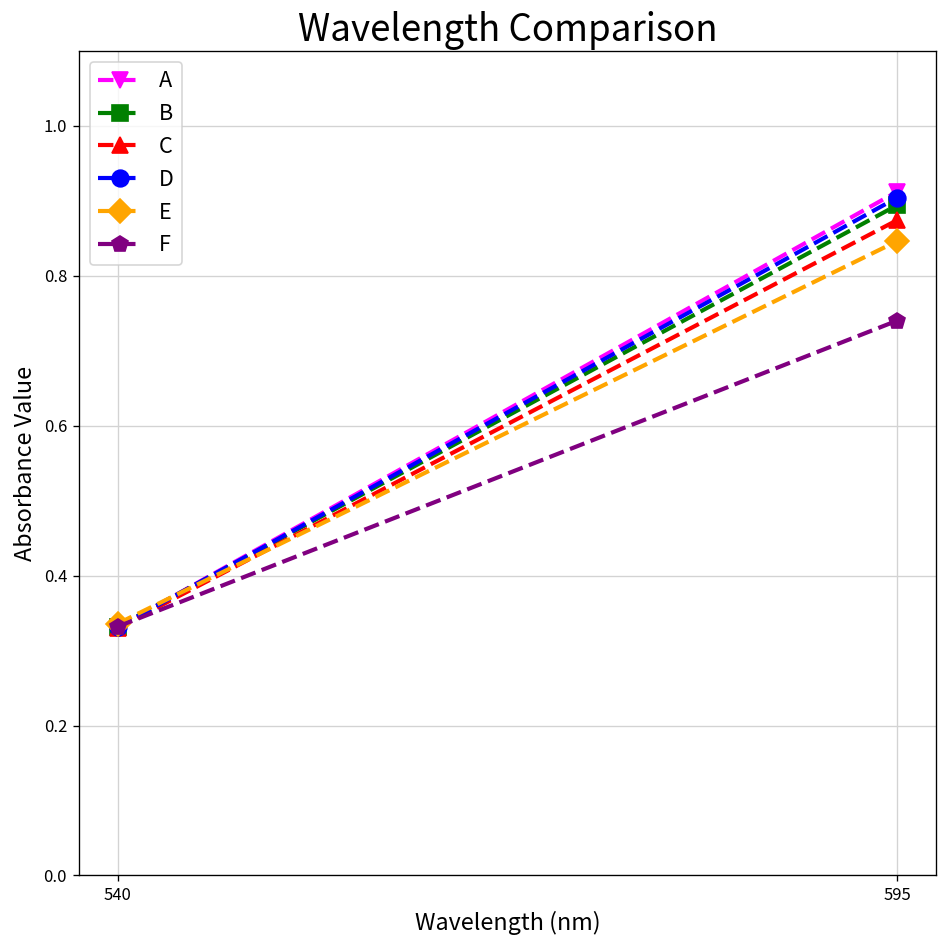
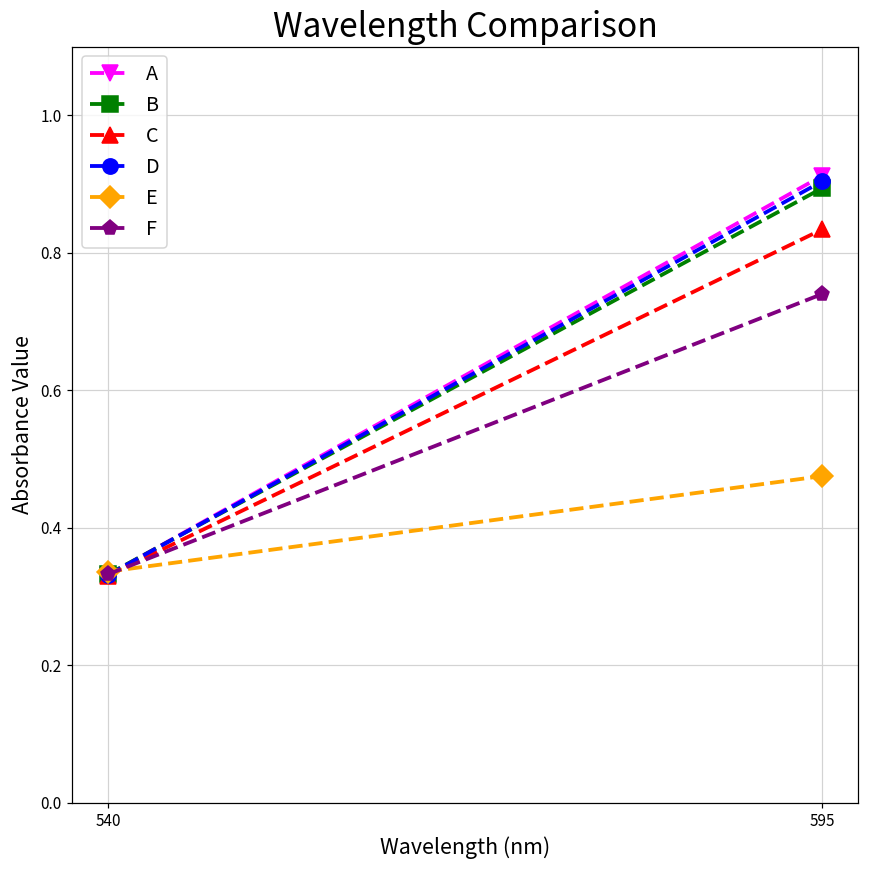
  {
    "A": {
      "595": 0.91
    },
    "B": {
      "595": 0.89
    },
    "C": {
-     "595": 0.87
+     "595": 0.83
    },
    "D": {
      "595": 0.90
    },
    "E": {
-     "595": 0.85
+     "595": 0.48
    },
    "F": {
      "595": 0.74
    }
  }
